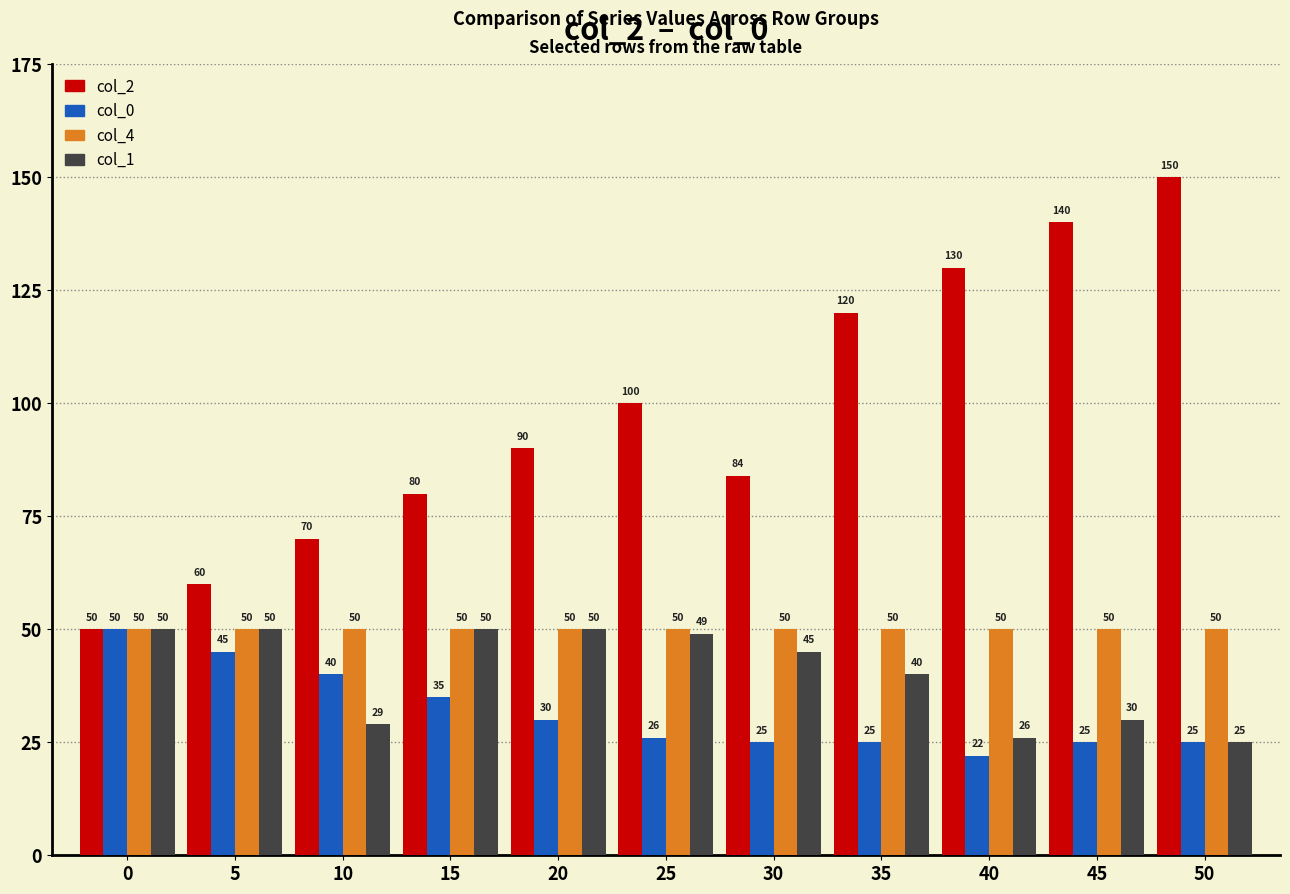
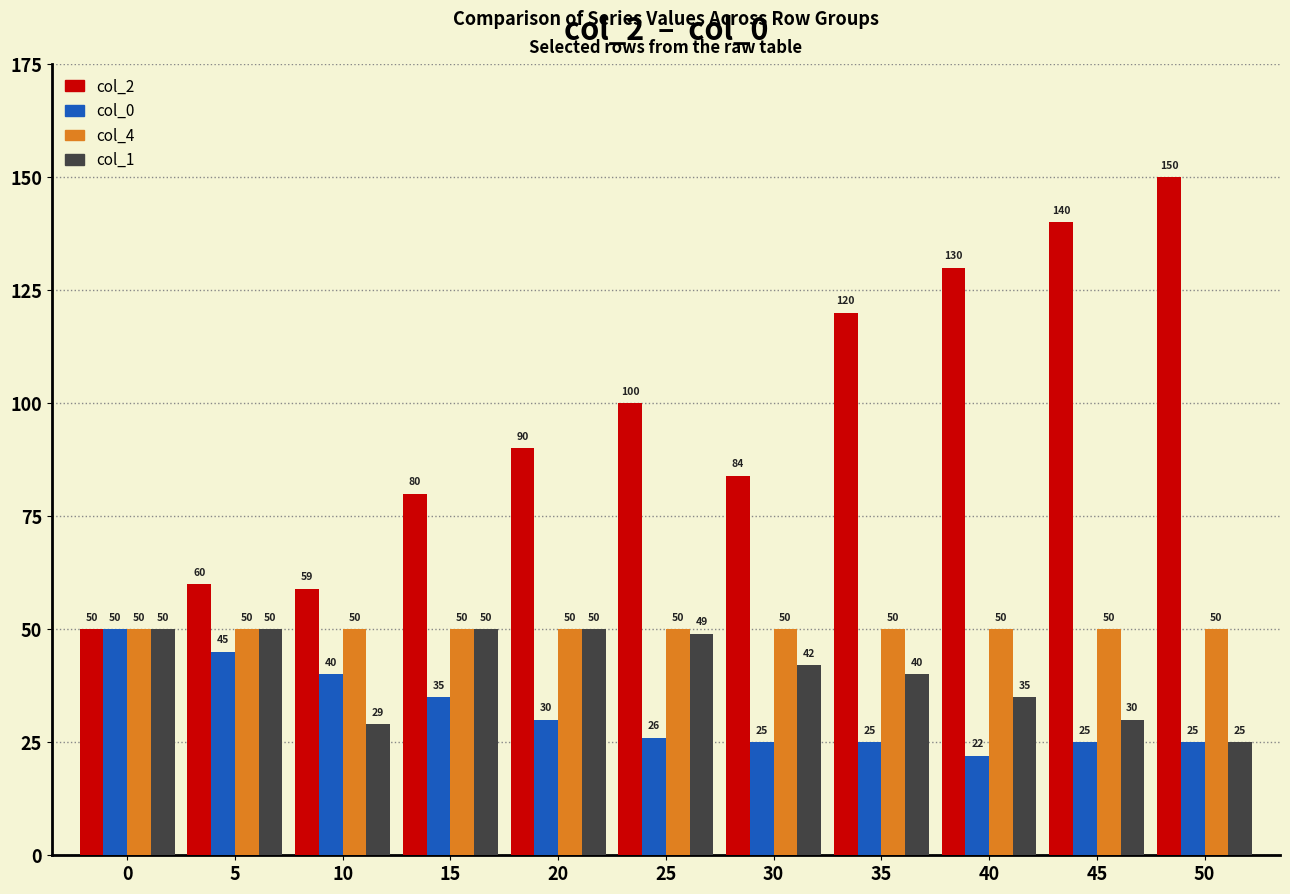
  {
    "col_2": {
      "0": 50,
      "5": 60,
-     "10": 70,
+     "10": 59,
      "15": 80,
      "20": 90,
      "25": 100,
      "30": 84,
      "35": 120,
      "40": 130,
      "45": 140,
      "50": 150
    },
    "col_0": {
      "0": 50,
      "5": 45,
      "10": 40,
      "15": 35,
      "20": 30,
      "25": 26,
      "30": 25,
      "35": 25,
      "40": 22,
      "45": 25,
      "50": 25
    },
    "col_4": {
      "0": 50,
      "5": 50,
      "10": 50,
      "15": 50,
      "20": 50,
      "25": 50,
      "30": 50,
      "35": 50,
      "40": 50,
      "45": 50,
      "50": 50
    },
    "col_1": {
      "0": 50,
      "5": 50,
      "10": 29,
      "15": 50,
      "20": 50,
      "25": 49,
-     "30": 45,
+     "30": 42,
      "35": 40,
-     "40": 26,
+     "40": 35,
      "45": 30,
      "50": 25
    }
  }
